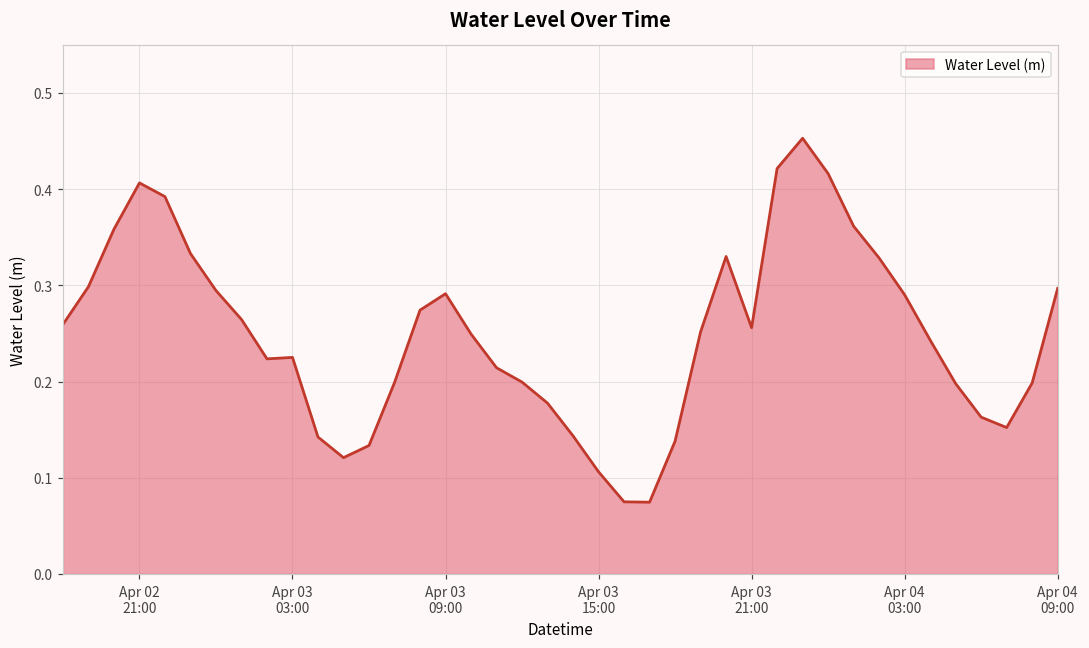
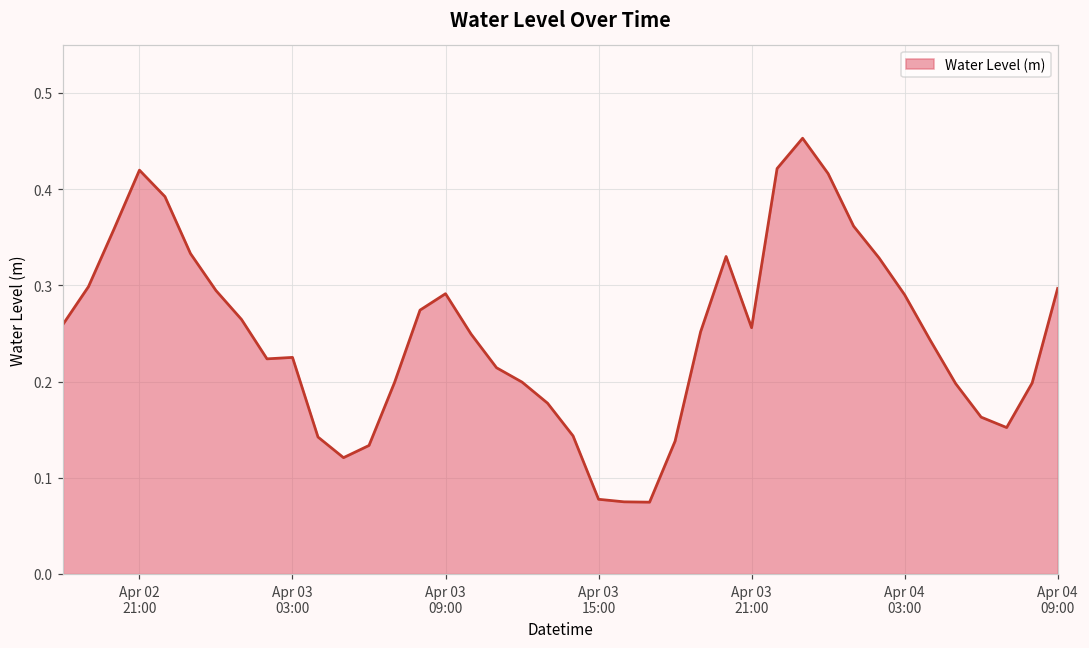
  {
-   "Apr 02 21:00": 0.41,
+   "Apr 02 21:00": 0.42,
    "Apr 03 03:00": 0.23,
    "Apr 03 09:00": 0.29,
-   "Apr 03 15:00": 0.11,
+   "Apr 03 15:00": 0.08,
    "Apr 03 21:00": 0.26,
    "Apr 04 03:00": 0.29,
    "Apr 04 09:00": 0.30
  }
